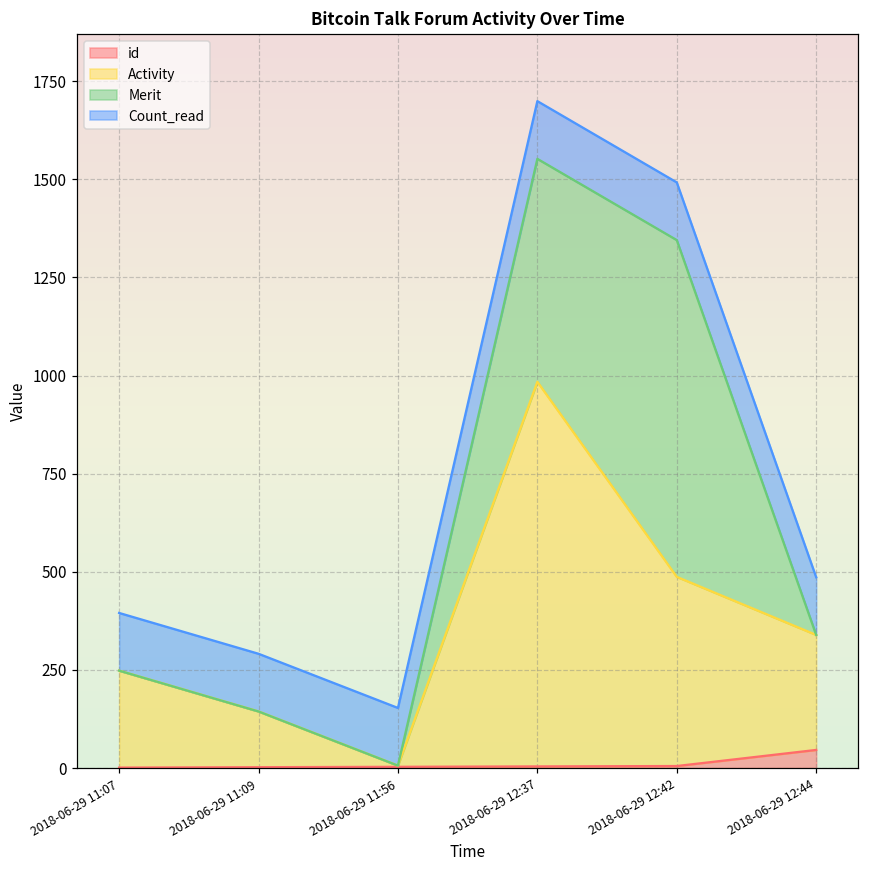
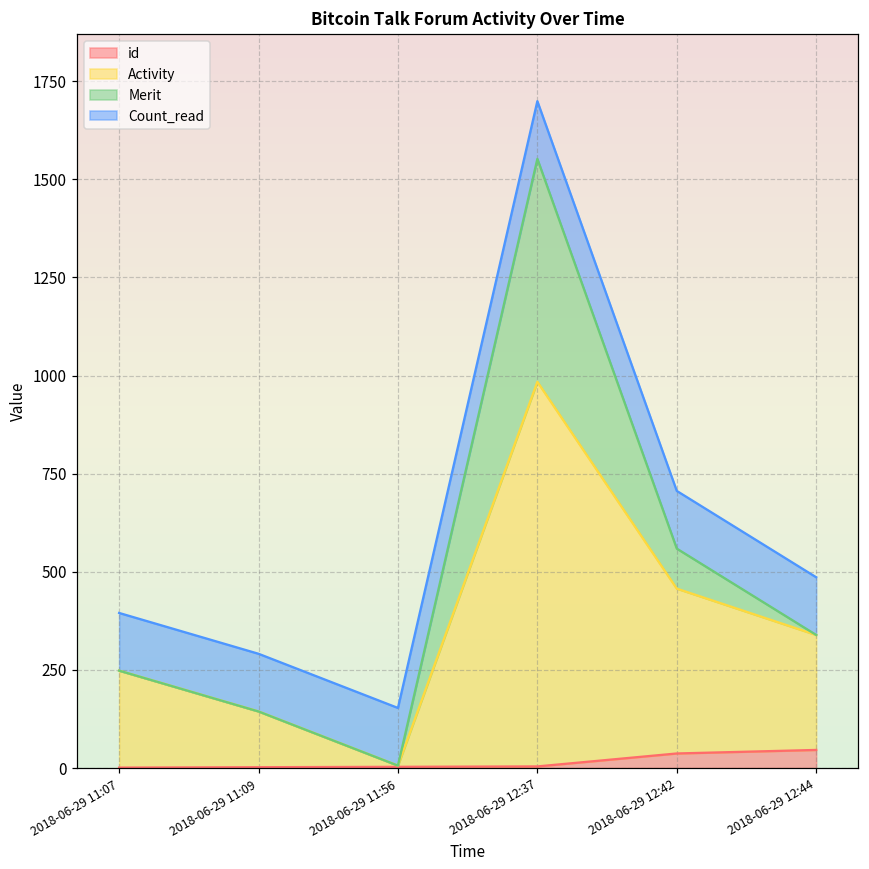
  {
    "id": {
      "2018-06-29 11:07": 0,
      "2018-06-29 11:09": 0,
      "2018-06-29 12:37": 0,
-     "2018-06-29 12:42": 10,
+     "2018-06-29 12:42": 40,
      "2018-06-29 12:44": 50
    },
    "Activity": {
      "2018-06-29 12:37": 980,
-     "2018-06-29 12:42": 480
+     "2018-06-29 12:42": 420
    },
    "Merit": {
      "2018-06-29 12:37": 570,
-     "2018-06-29 12:42": 860
+     "2018-06-29 12:42": 100
    },
    "Count_read": {
      "2018-06-29 11:07": 150,
      "2018-06-29 11:09": 150,
      "2018-06-29 11:56": 150,
      "2018-06-29 12:37": 150,
      "2018-06-29 12:42": 150,
      "2018-06-29 12:44": 150
    }
  }
